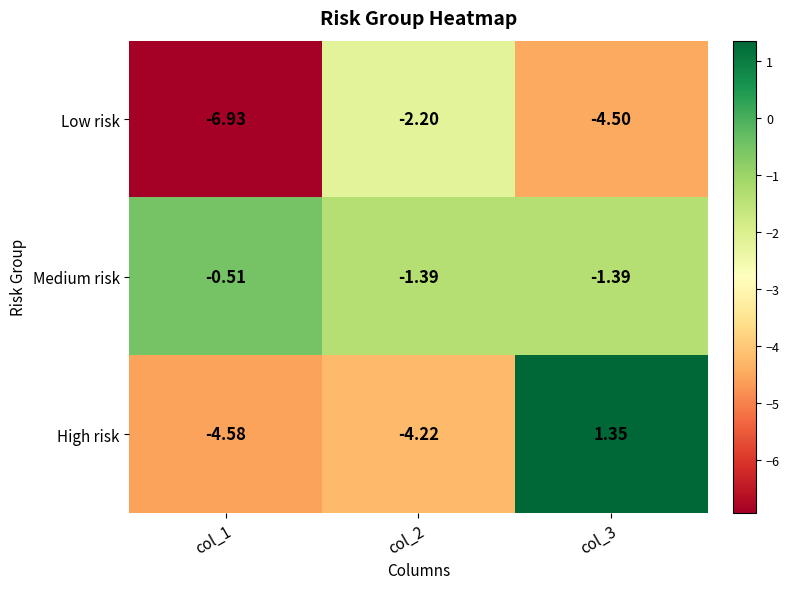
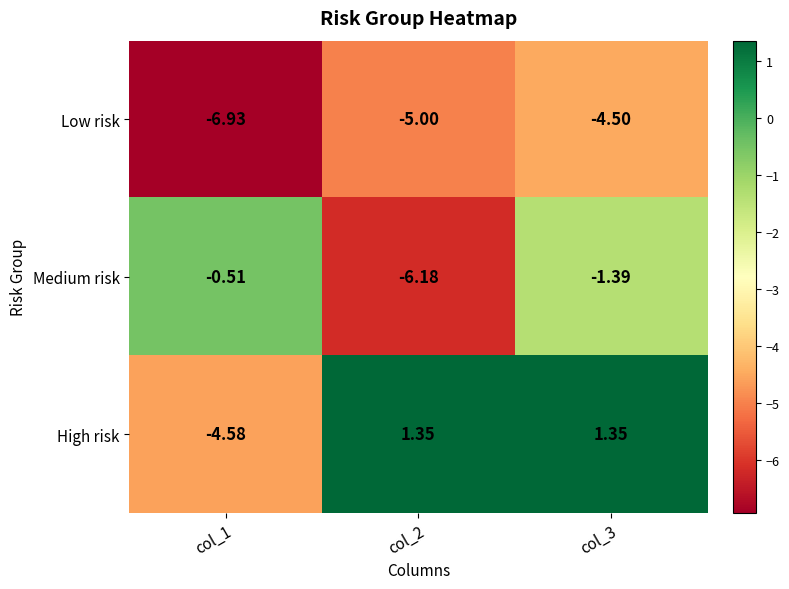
  {
    "Low risk": {
      "col_1": -6.93,
-     "col_2": -2.20,
+     "col_2": -5.00,
      "col_3": -4.50
    },
    "Medium risk": {
      "col_1": -0.51,
-     "col_2": -1.39,
+     "col_2": -6.18,
      "col_3": -1.39
    },
    "High risk": {
      "col_1": -4.58,
-     "col_2": -4.22,
+     "col_2": 1.35,
      "col_3": 1.35
    }
  }
